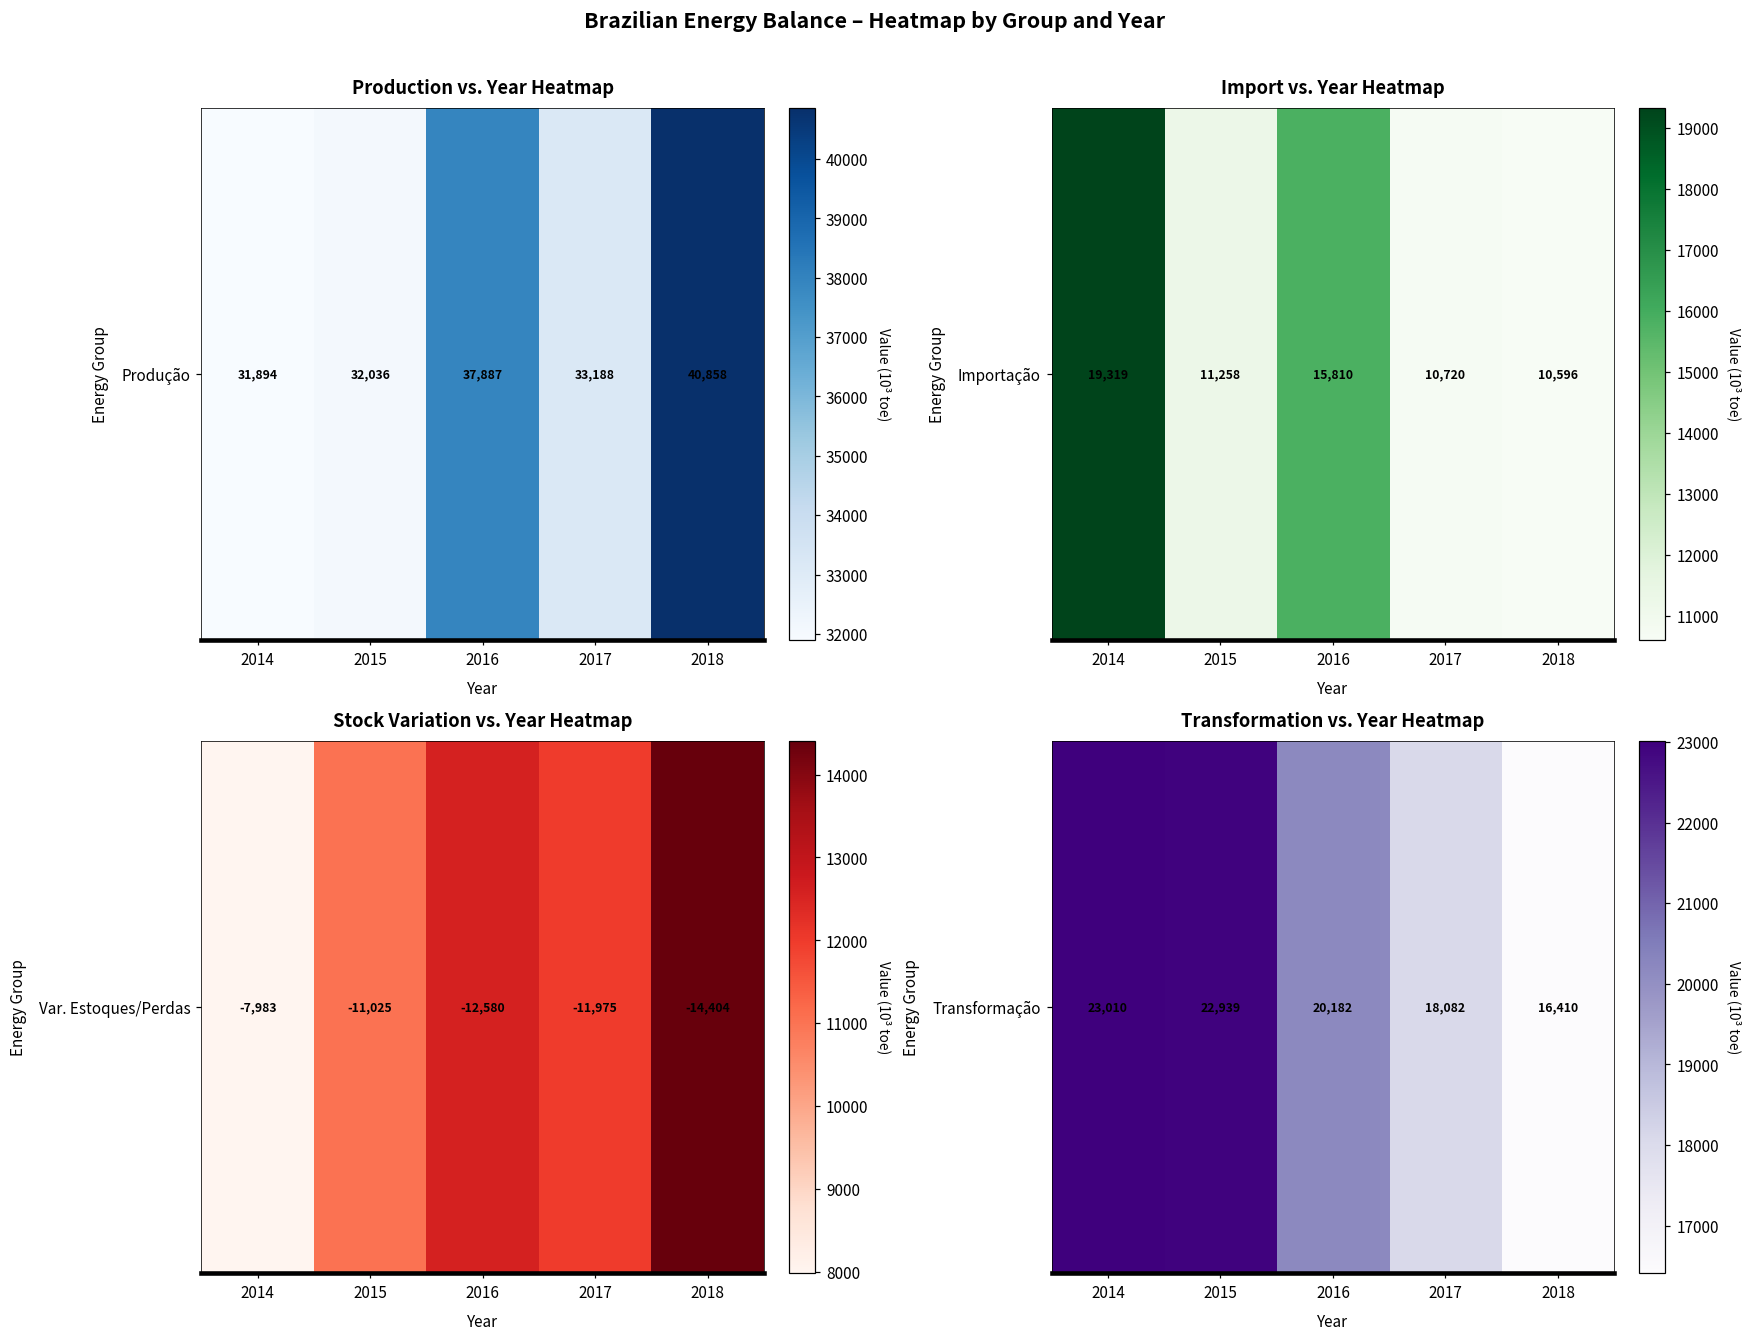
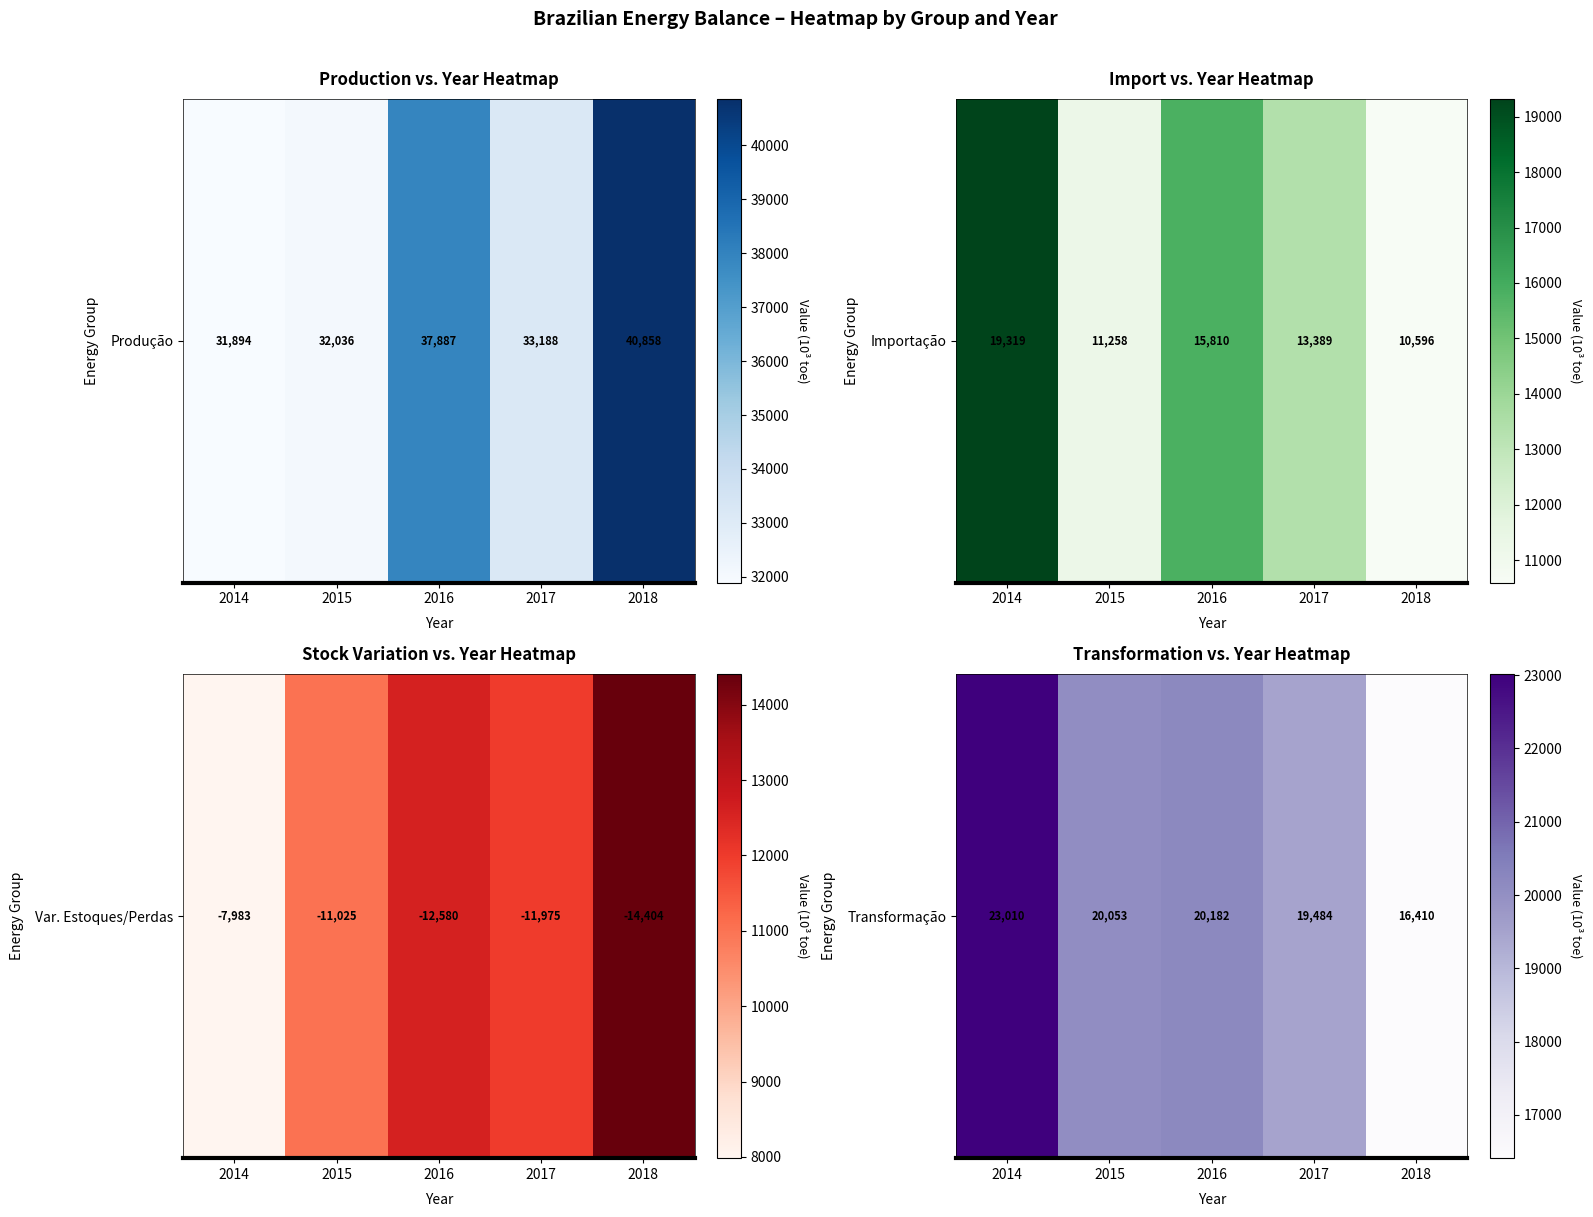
  {
    "Production vs. Year Heatmap": {
      "Produção": {
        "2014": "31,894",
        "2015": "32,036",
        "2016": "37,887",
        "2017": "33,188",
        "2018": "40,858"
      }
    },
    "Import vs. Year Heatmap": {
      "Importação": {
        "2014": "19,319",
        "2015": "11,258",
        "2016": "15,810",
-       "2017": "10,720",
+       "2017": "13,389",
        "2018": "10,596"
      }
    },
    "Stock Variation vs. Year Heatmap": {
      "Var. Estoques/Perdas": {
        "2014": "-7,983",
        "2015": "-11,025",
        "2016": "-12,580",
        "2017": "-11,975",
        "2018": "-14,404"
      }
    },
    "Transformation vs. Year Heatmap": {
      "Transformação": {
        "2014": "23,010",
-       "2015": "22,939",
+       "2015": "20,053",
        "2016": "20,182",
-       "2017": "18,082",
+       "2017": "19,484",
        "2018": "16,410"
      }
    }
  }
